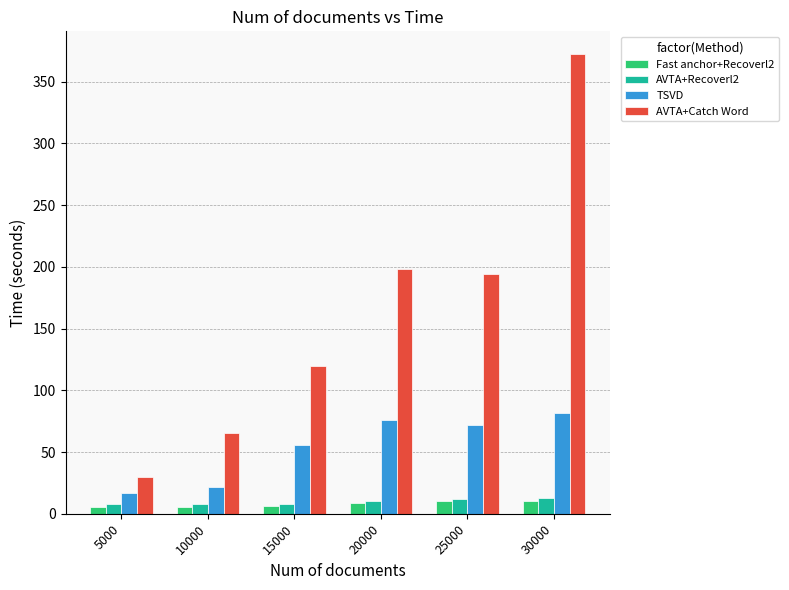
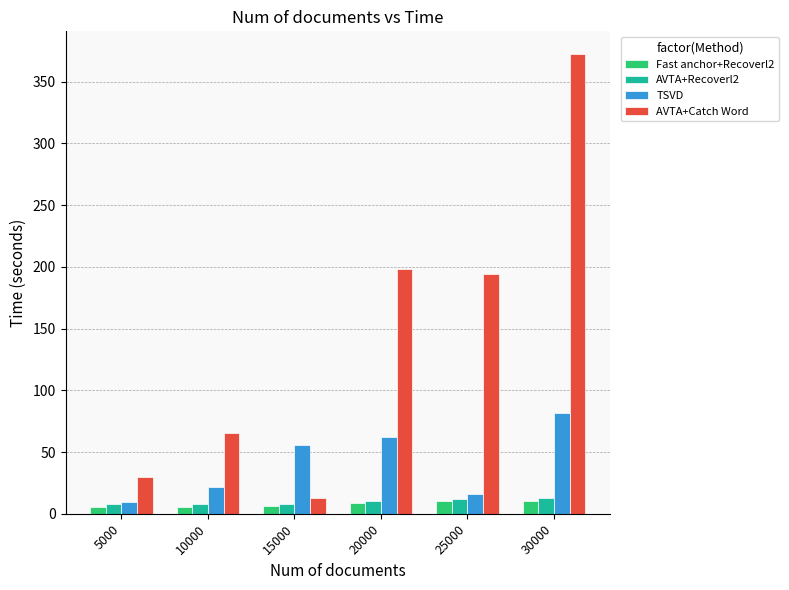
  {
    "TSVD": {
-     "5000": 17,
+     "5000": 10,
      "10000": 22,
      "15000": 56,
-     "20000": 76,
-     "25000": 72,
+     "20000": 63,
+     "25000": 16,
      "30000": 81
    },
    "AVTA+Catch Word": {
      "5000": 30,
      "10000": 65,
-     "15000": 120,
+     "15000": 13,
      "20000": 198,
      "25000": 194,
      "30000": 372
    }
  }
